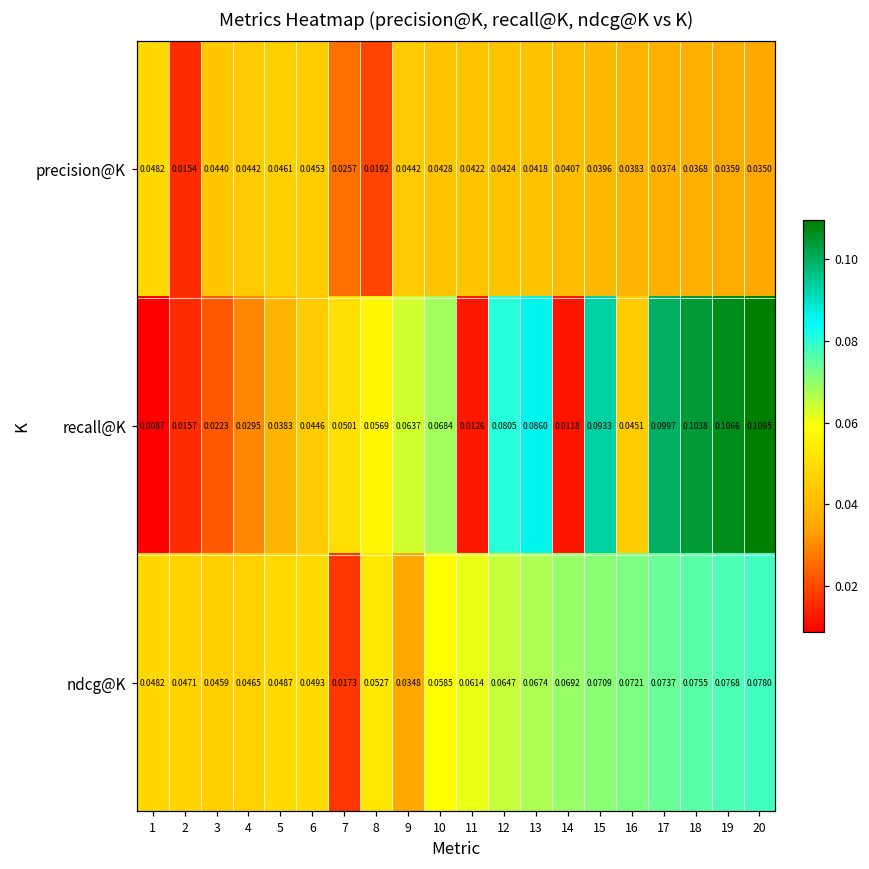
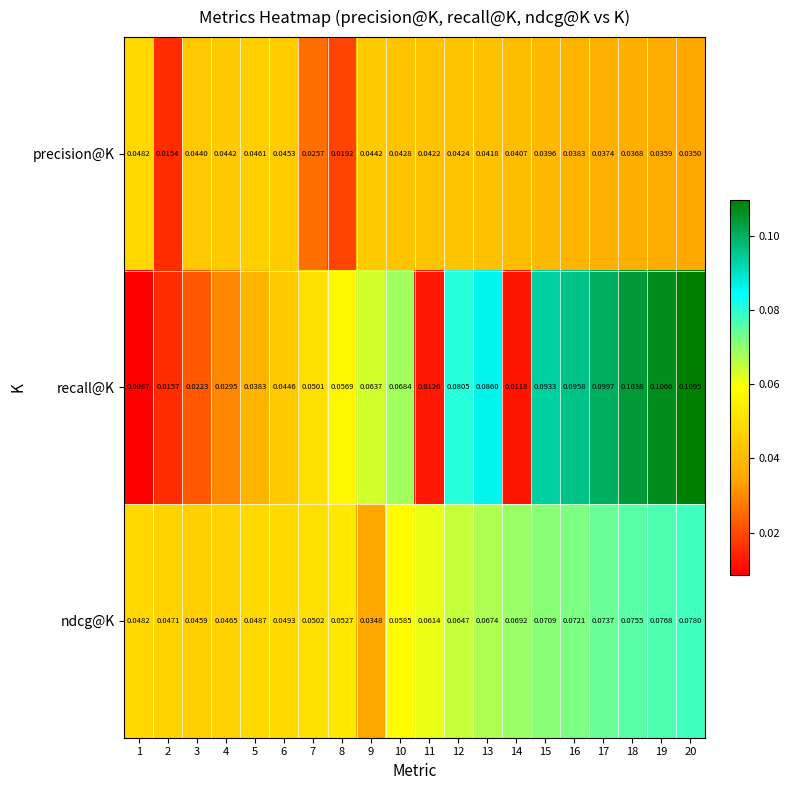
  {
    "precision@K": {
      "1": 0.0482,
      "2": 0.0154,
      "3": 0.0440,
      "4": 0.0442,
      "5": 0.0461,
      "6": 0.0453,
      "7": 0.0257,
      "8": 0.0192,
      "9": 0.0442,
      "10": 0.0428,
      "11": 0.0422,
      "12": 0.0424,
      "13": 0.0418,
      "14": 0.0407,
      "15": 0.0396,
      "16": 0.0383,
      "17": 0.0374,
      "18": 0.0368,
      "19": 0.0359,
      "20": 0.0350
    },
    "recall@K": {
      "1": 0.0087,
      "2": 0.0157,
      "3": 0.0223,
      "4": 0.0295,
      "5": 0.0383,
      "6": 0.0446,
      "7": 0.0501,
      "8": 0.0569,
      "9": 0.0637,
      "10": 0.0684,
      "11": 0.0126,
      "12": 0.0805,
      "13": 0.0860,
      "14": 0.0118,
      "15": 0.0933,
-     "16": 0.0451,
+     "16": 0.0958,
      "17": 0.0997,
      "18": 0.1038,
      "19": 0.1066,
      "20": 0.1095
    },
    "ndcg@K": {
      "1": 0.0482,
      "2": 0.0471,
      "3": 0.0459,
      "4": 0.0465,
      "5": 0.0487,
      "6": 0.0493,
-     "7": 0.0173,
+     "7": 0.0502,
      "8": 0.0527,
      "9": 0.0348,
      "10": 0.0585,
      "11": 0.0614,
      "12": 0.0647,
      "13": 0.0674,
      "14": 0.0692,
      "15": 0.0709,
      "16": 0.0721,
      "17": 0.0737,
      "18": 0.0755,
      "19": 0.0768,
      "20": 0.0780
    }
  }
